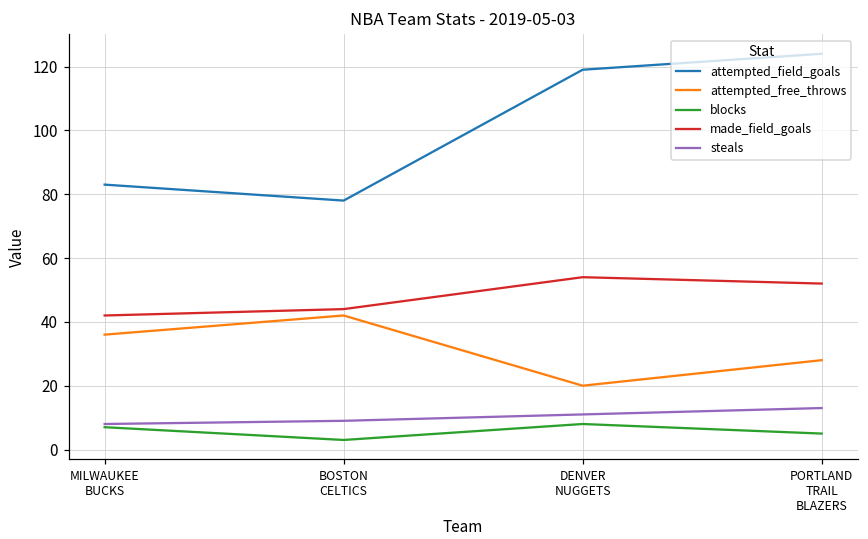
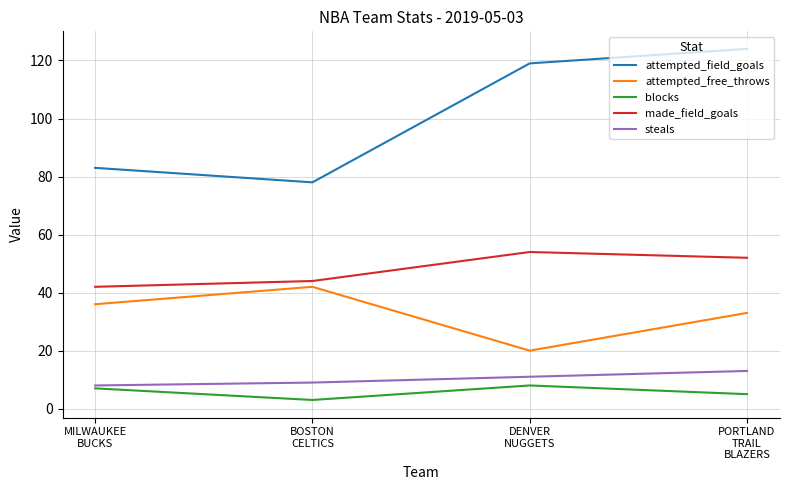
  {
    "attempted_field_goals": {
      "MILWAUKEE BUCKS": 83,
      "BOSTON CELTICS": 78,
      "DENVER NUGGETS": 119
    },
    "attempted_free_throws": {
      "MILWAUKEE BUCKS": 36,
      "BOSTON CELTICS": 42,
      "DENVER NUGGETS": 20,
-     "PORTLAND TRAIL BLAZERS": 28
+     "PORTLAND TRAIL BLAZERS": 33
    },
    "blocks": {
      "MILWAUKEE BUCKS": 7,
      "BOSTON CELTICS": 3,
      "DENVER NUGGETS": 8,
      "PORTLAND TRAIL BLAZERS": 5
    },
    "made_field_goals": {
      "MILWAUKEE BUCKS": 42,
      "BOSTON CELTICS": 44,
      "DENVER NUGGETS": 54,
      "PORTLAND TRAIL BLAZERS": 52
    },
    "steals": {
      "MILWAUKEE BUCKS": 8,
      "BOSTON CELTICS": 9,
      "DENVER NUGGETS": 11,
      "PORTLAND TRAIL BLAZERS": 13
    }
  }
